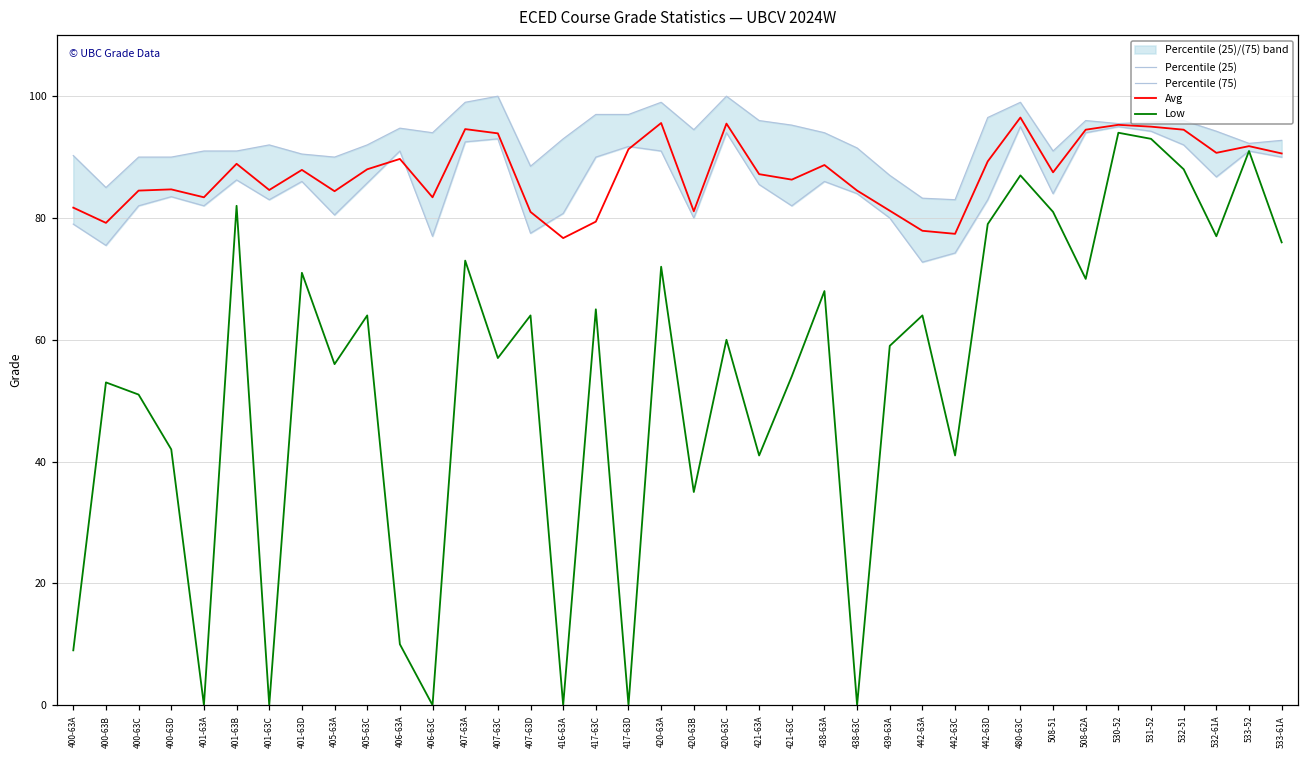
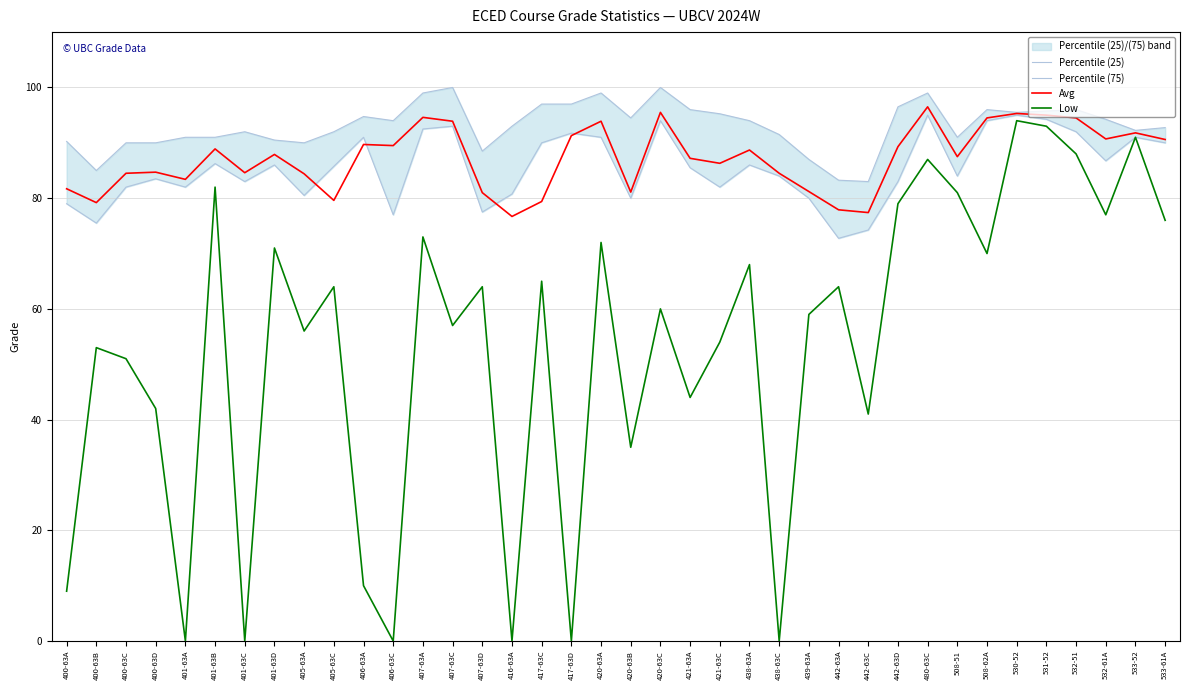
  {
    "Avg": {
      "400-63A": 82,
      "400-63B": 79,
      "400-63C": 85,
      "400-63D": 85,
      "401-63A": 83,
      "401-63B": 89,
      "401-63C": 85,
      "401-63D": 88,
      "405-63A": 84,
-     "405-63C": 88,
+     "405-63C": 80,
      "406-63A": 90,
-     "406-63C": 83,
+     "406-63C": 90,
      "407-63A": 95,
      "407-63C": 94,
      "407-63D": 81,
      "416-63A": 77,
      "417-63C": 79,
-     "420-63A": 96,
+     "420-63A": 94,
      "420-63B": 81,
      "420-63C": 96,
      "421-63A": 87,
      "421-63C": 86,
      "438-63A": 89,
      "438-63C": 85,
      "439-63A": 81,
      "442-63A": 78,
      "442-63C": 77,
      "442-63D": 89,
      "480-63C": 97,
      "508-51": 88,
      "508-62A": 95,
      "532-51": 95,
      "532-61A": 91,
      "533-61A": 91
    },
    "Low": {
      "400-63A": 9,
      "400-63B": 53,
      "400-63C": 51,
      "400-63D": 42,
      "401-63A": 0,
      "401-63B": 82,
      "401-63C": 0,
      "401-63D": 71,
      "405-63A": 56,
      "405-63C": 64,
      "406-63A": 10,
      "406-63C": 0,
      "407-63A": 73,
      "407-63C": 57,
      "407-63D": 64,
      "416-63A": 0,
      "417-63C": 65,
      "417-63D": 0,
      "420-63A": 72,
      "420-63B": 35,
      "420-63C": 60,
-     "421-63A": 41,
+     "421-63A": 44,
      "421-63C": 54,
      "438-63A": 68,
      "438-63C": 0,
      "439-63A": 59,
      "442-63A": 64,
      "442-63C": 41,
      "442-63D": 79,
      "480-63C": 87,
      "508-51": 81,
      "508-62A": 70,
      "530-52": 94,
      "531-52": 93,
      "532-51": 88,
      "532-61A": 77,
      "533-61A": 76
    }
  }
